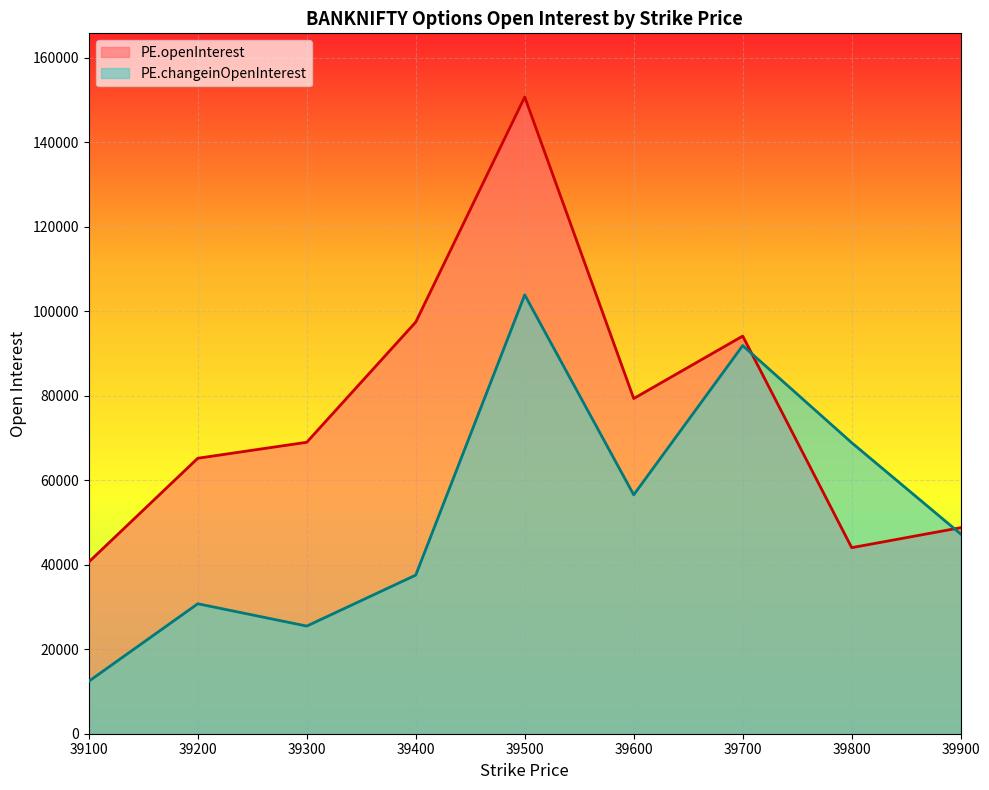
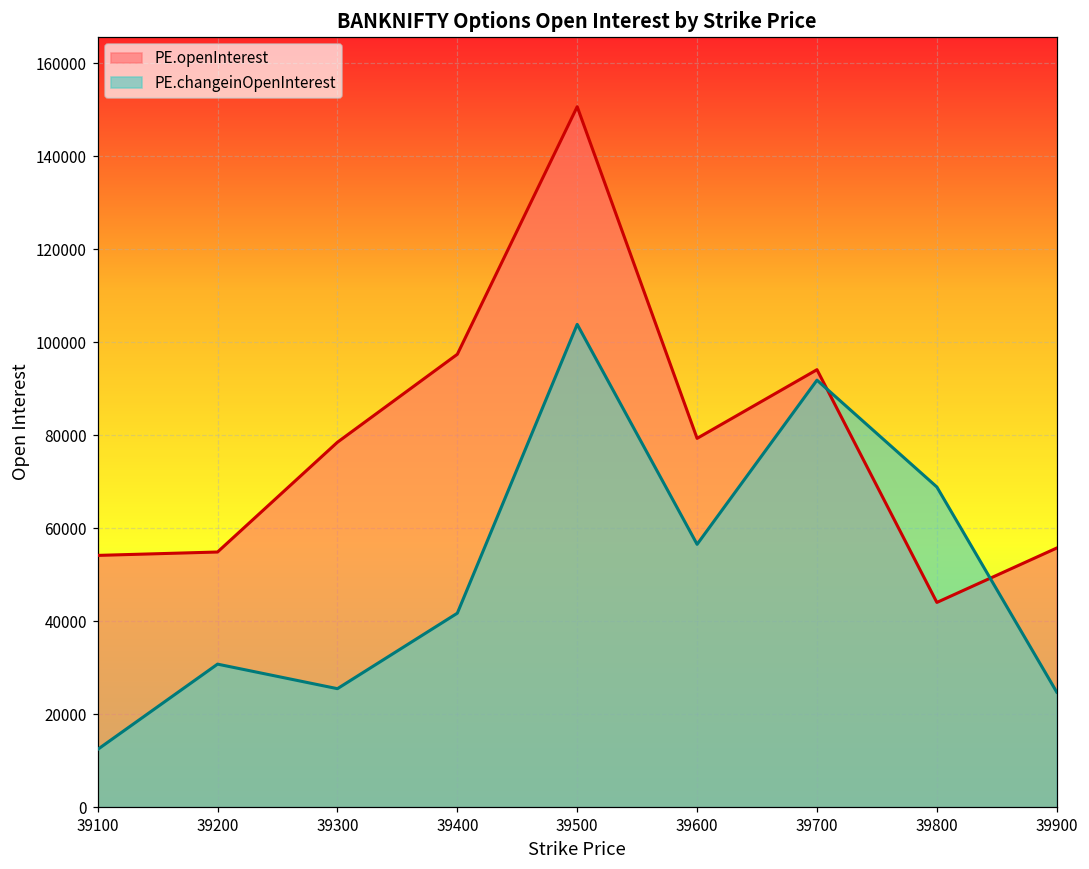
  {
    "PE.openInterest": {
-     "39100": 41000,
-     "39200": 65000,
-     "39300": 69000,
+     "39100": 54000,
+     "39200": 55000,
+     "39300": 78000,
      "39400": 97000,
      "39500": 151000,
      "39600": 79000,
      "39700": 94000,
      "39800": 44000,
-     "39900": 49000
+     "39900": 56000
    },
    "PE.changeinOpenInterest": {
      "39100": 12000,
      "39200": 31000,
      "39300": 25000,
-     "39400": 38000,
+     "39400": 42000,
      "39500": 104000,
      "39600": 57000,
      "39700": 92000,
      "39800": 69000,
-     "39900": 47000
+     "39900": 25000
    }
  }
